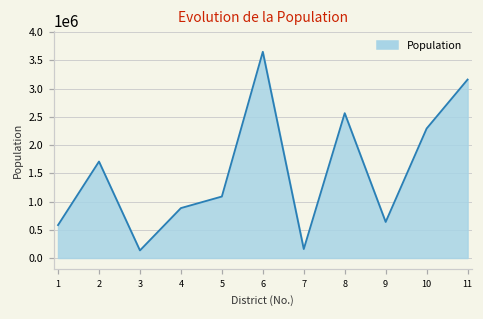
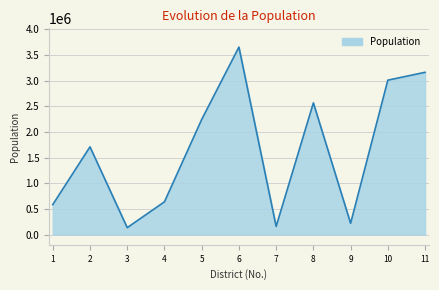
  {
    "1": 600000,
    "2": 1700000,
    "3": 100000,
-   "4": 900000,
-   "5": 1100000,
+   "4": 600000,
+   "5": 2200000,
    "6": 3700000,
    "7": 200000,
    "8": 2600000,
-   "9": 600000,
-   "10": 2300000,
+   "9": 200000,
+   "10": 3000000,
    "11": 3200000
  }
